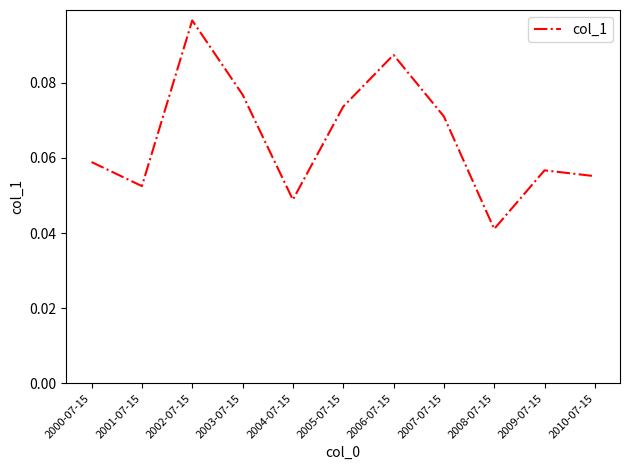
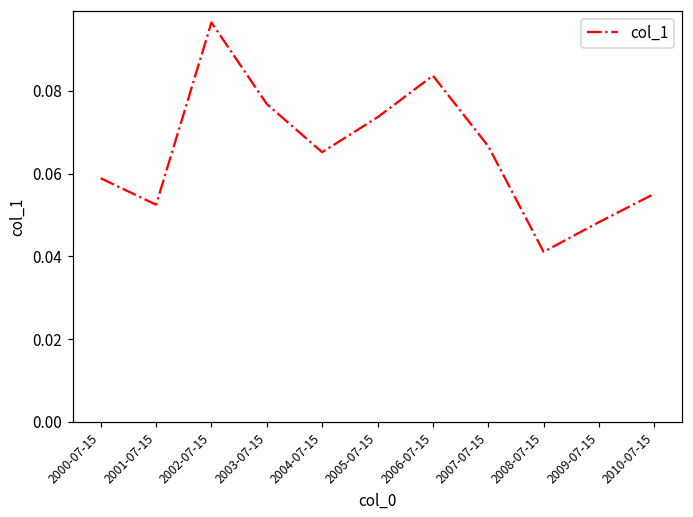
  {
    "2000-07-15": 0.059,
    "2001-07-15": 0.052,
    "2002-07-15": 0.097,
    "2003-07-15": 0.077,
-   "2004-07-15": 0.049,
+   "2004-07-15": 0.065,
    "2005-07-15": 0.074,
-   "2006-07-15": 0.087,
-   "2007-07-15": 0.071,
+   "2006-07-15": 0.084,
+   "2007-07-15": 0.067,
    "2008-07-15": 0.041,
-   "2009-07-15": 0.057,
+   "2009-07-15": 0.048,
    "2010-07-15": 0.055
  }
